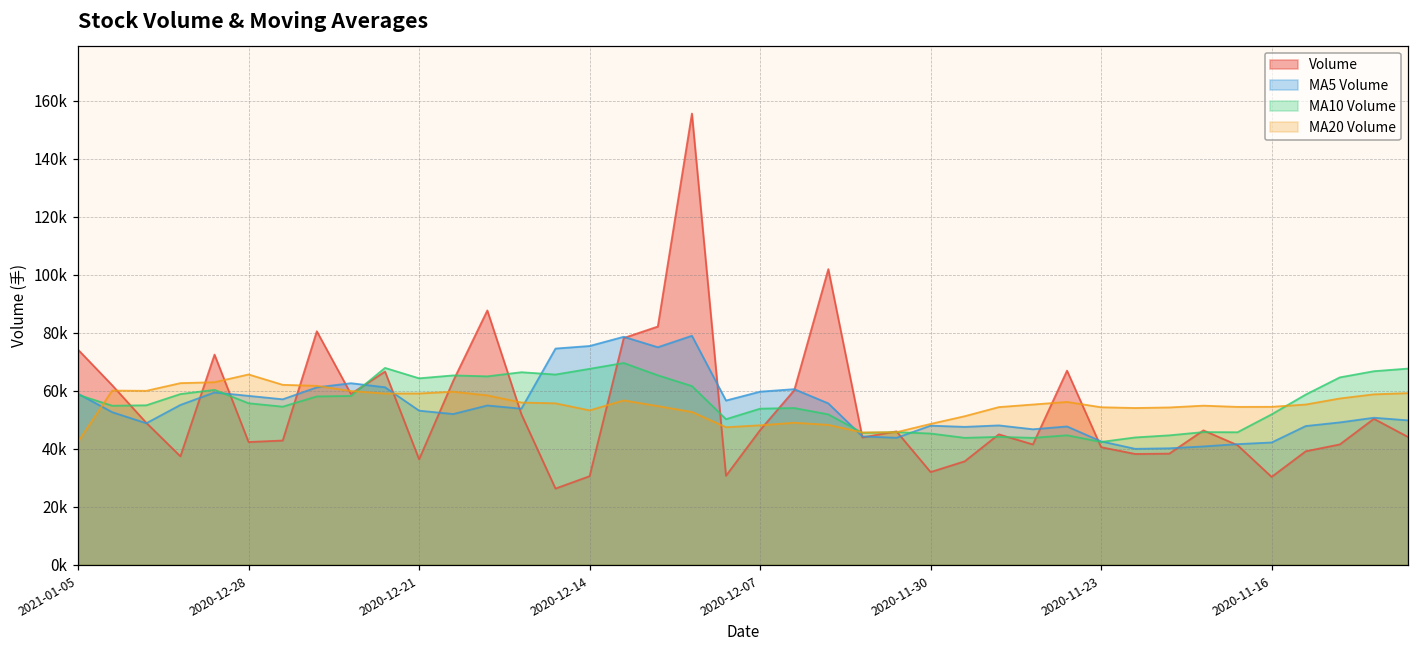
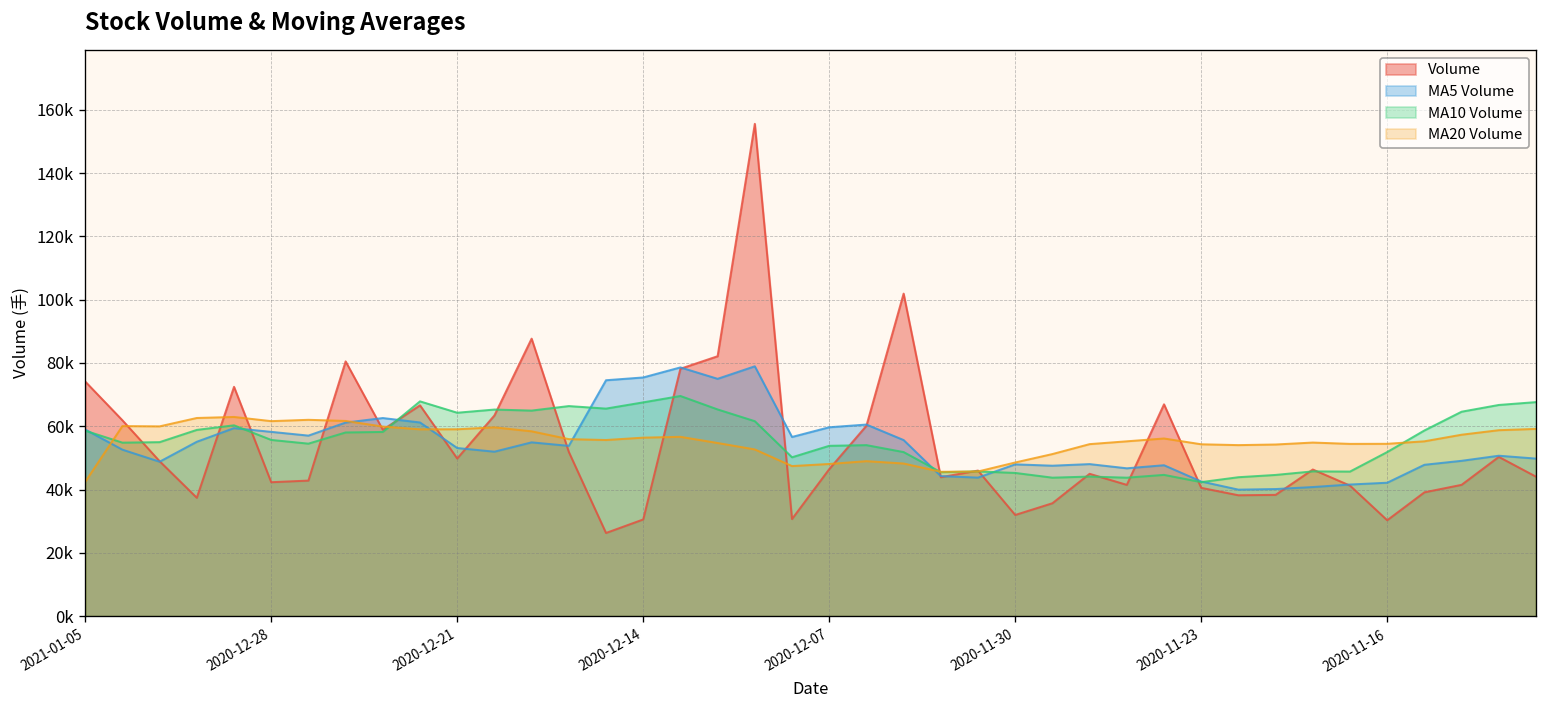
  {
    "Volume": {
      "2021-01-05": 74000,
      "2020-12-28": 42000,
-     "2020-12-21": 36000,
+     "2020-12-21": 50000,
      "2020-12-14": 31000,
      "2020-12-07": 46000,
      "2020-11-30": 32000,
      "2020-11-23": 41000,
      "2020-11-16": 30000
    },
    "MA20 Volume": {
      "2021-01-05": 42000,
-     "2020-12-28": 66000,
+     "2020-12-28": 62000,
      "2020-12-21": 59000,
-     "2020-12-14": 53000,
+     "2020-12-14": 56000,
      "2020-12-07": 48000,
      "2020-11-23": 54000,
      "2020-11-16": 54000
    }
  }
